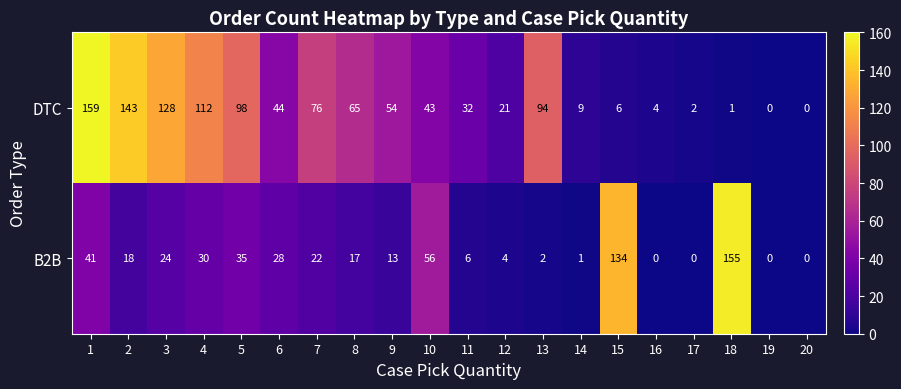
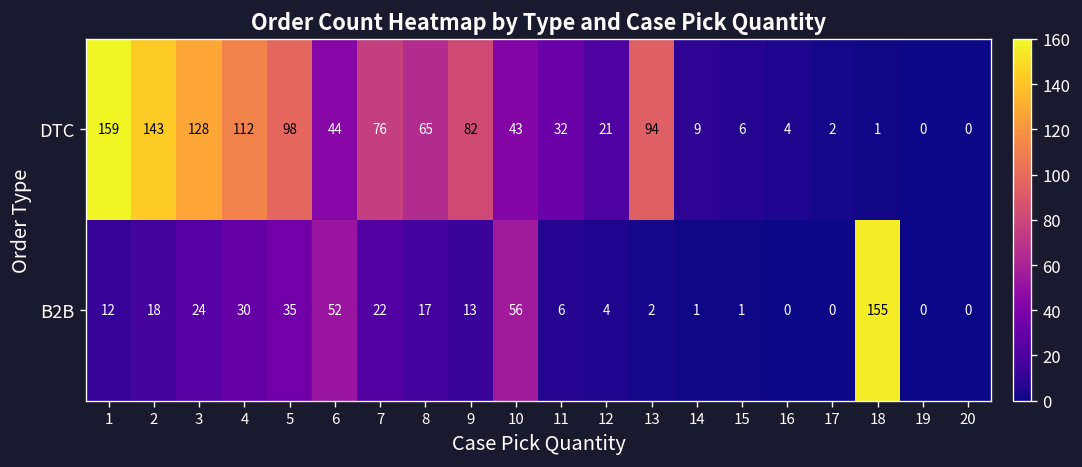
  {
    "DTC": {
      "1": 159,
      "2": 143,
      "3": 128,
      "4": 112,
      "5": 98,
      "6": 44,
      "7": 76,
      "8": 65,
-     "9": 54,
+     "9": 82,
      "10": 43,
      "11": 32,
      "12": 21,
      "13": 94,
      "14": 9,
      "15": 6,
      "16": 4,
      "17": 2,
      "18": 1,
      "19": 0,
      "20": 0
    },
    "B2B": {
-     "1": 41,
+     "1": 12,
      "2": 18,
      "3": 24,
      "4": 30,
      "5": 35,
-     "6": 28,
+     "6": 52,
      "7": 22,
      "8": 17,
      "9": 13,
      "10": 56,
      "11": 6,
      "12": 4,
      "13": 2,
      "14": 1,
-     "15": 134,
+     "15": 1,
      "16": 0,
      "17": 0,
      "18": 155,
      "19": 0,
      "20": 0
    }
  }
